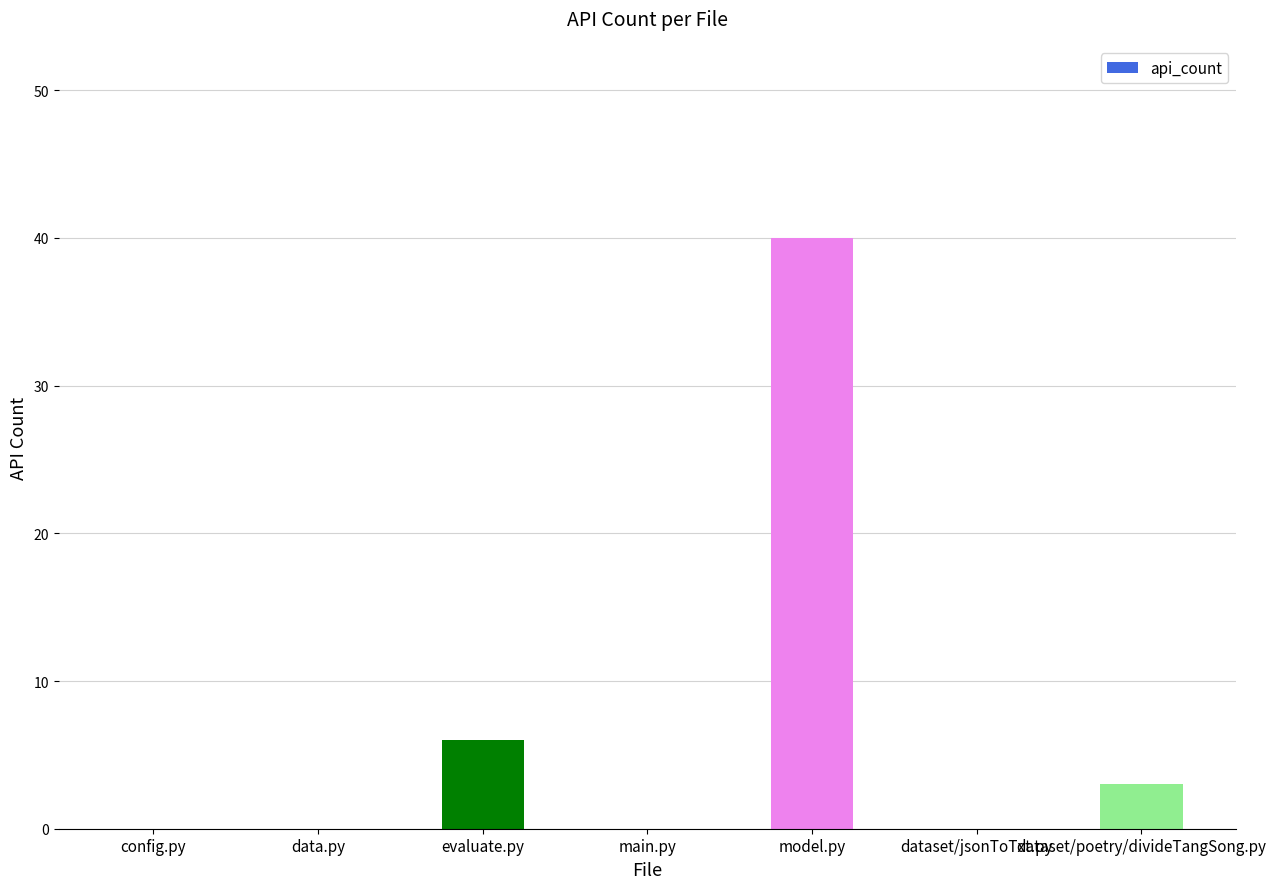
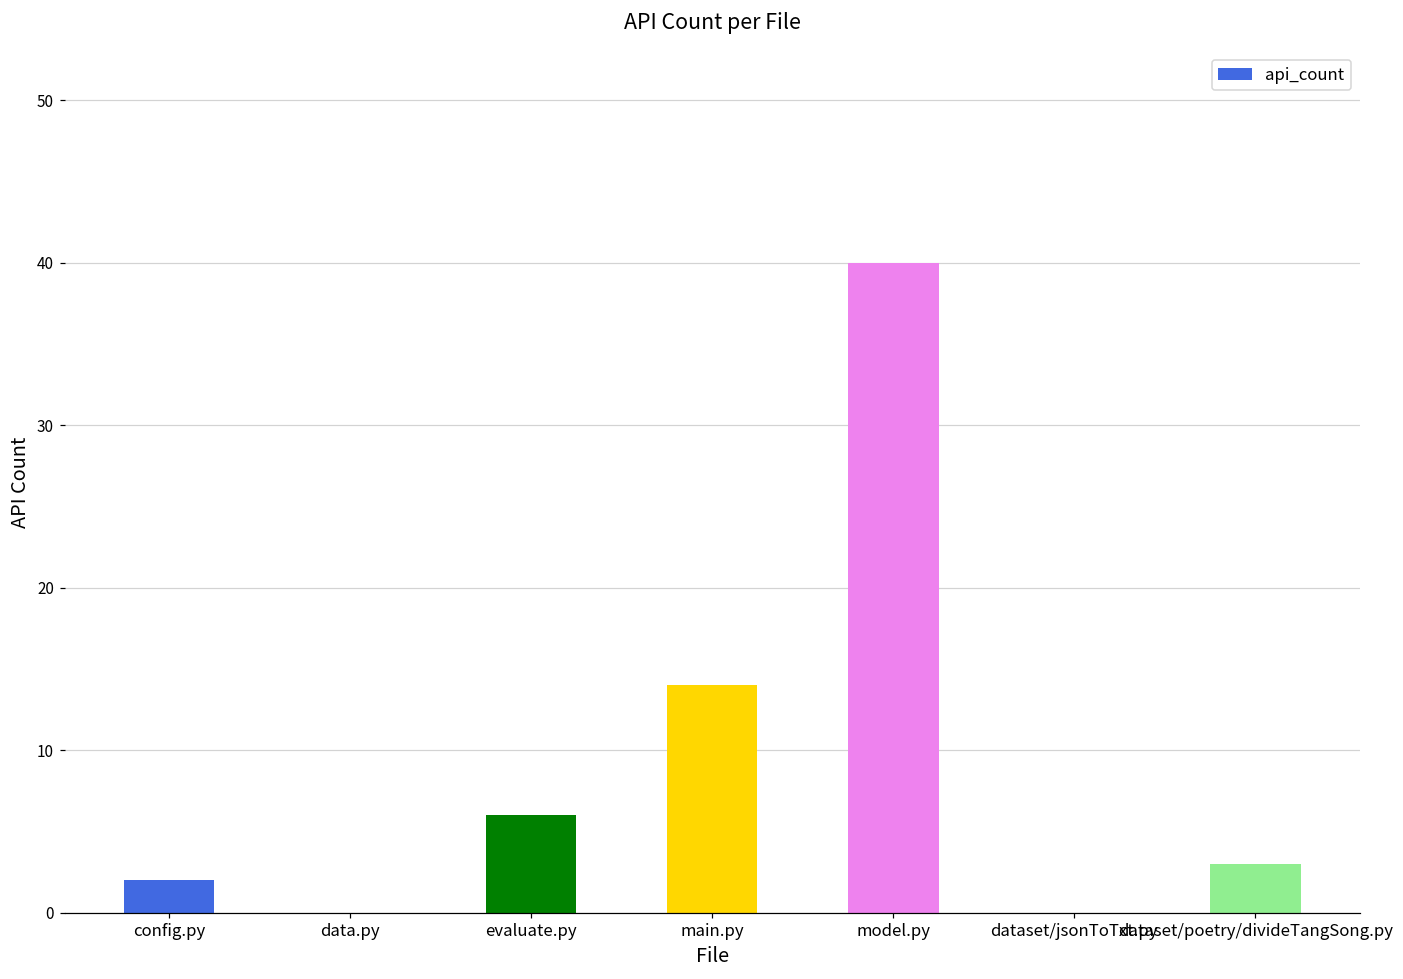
  {
-   "config.py": 0,
+   "config.py": 2,
    "data.py": 0,
    "evaluate.py": 6,
-   "main.py": 0,
+   "main.py": 14,
    "model.py": 40,
    "dataset/poetry/divideTangSong.py": 3
  }
